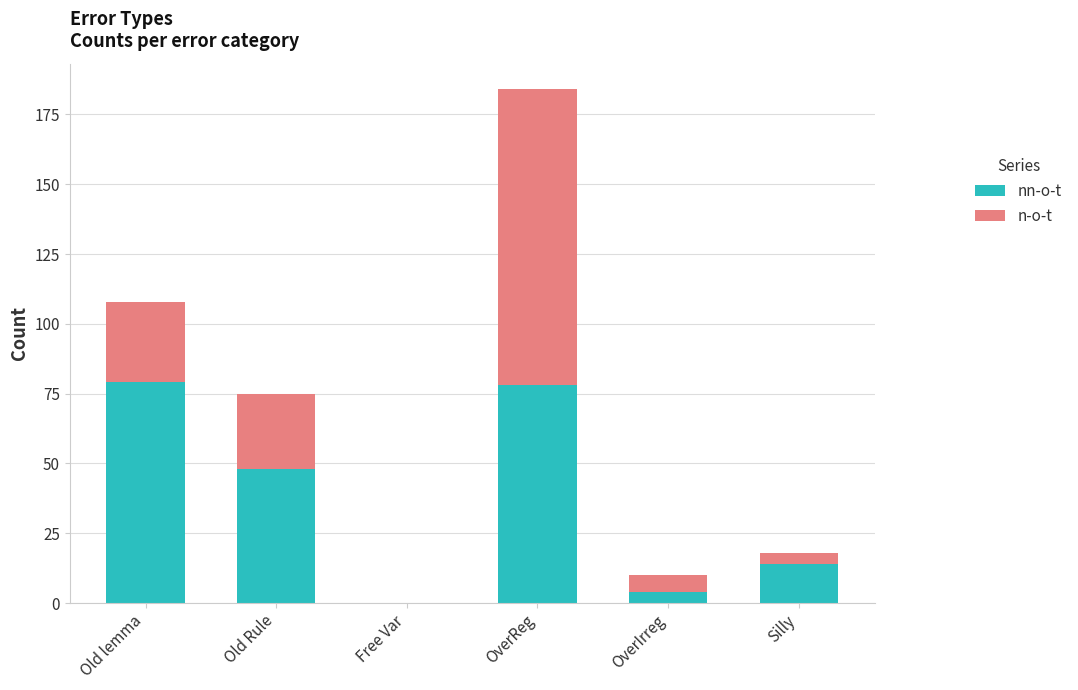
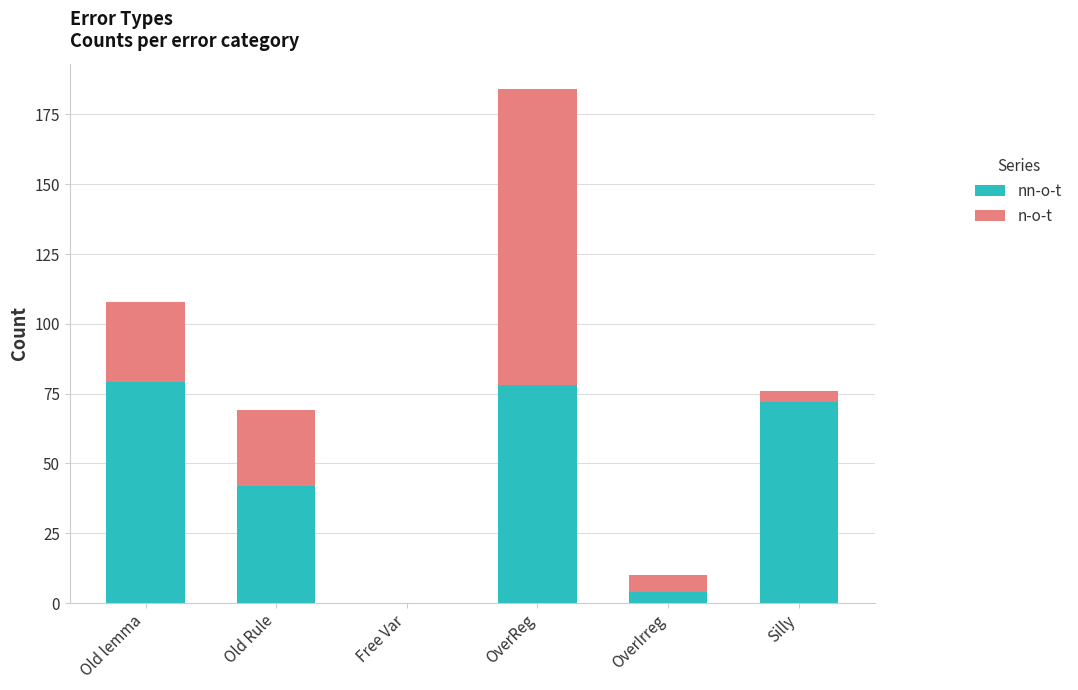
  {
    "nn-o-t": {
      "Old lemma": 79,
-     "Old Rule": 48,
+     "Old Rule": 42,
      "Free Var": 0,
      "OverReg": 78,
      "OverIrreg": 4,
-     "Silly": 14
+     "Silly": 72
    },
    "n-o-t": {
      "Old lemma": 29,
      "Old Rule": 27,
      "Free Var": 0,
      "OverReg": 106,
      "OverIrreg": 6,
      "Silly": 4
    }
  }
